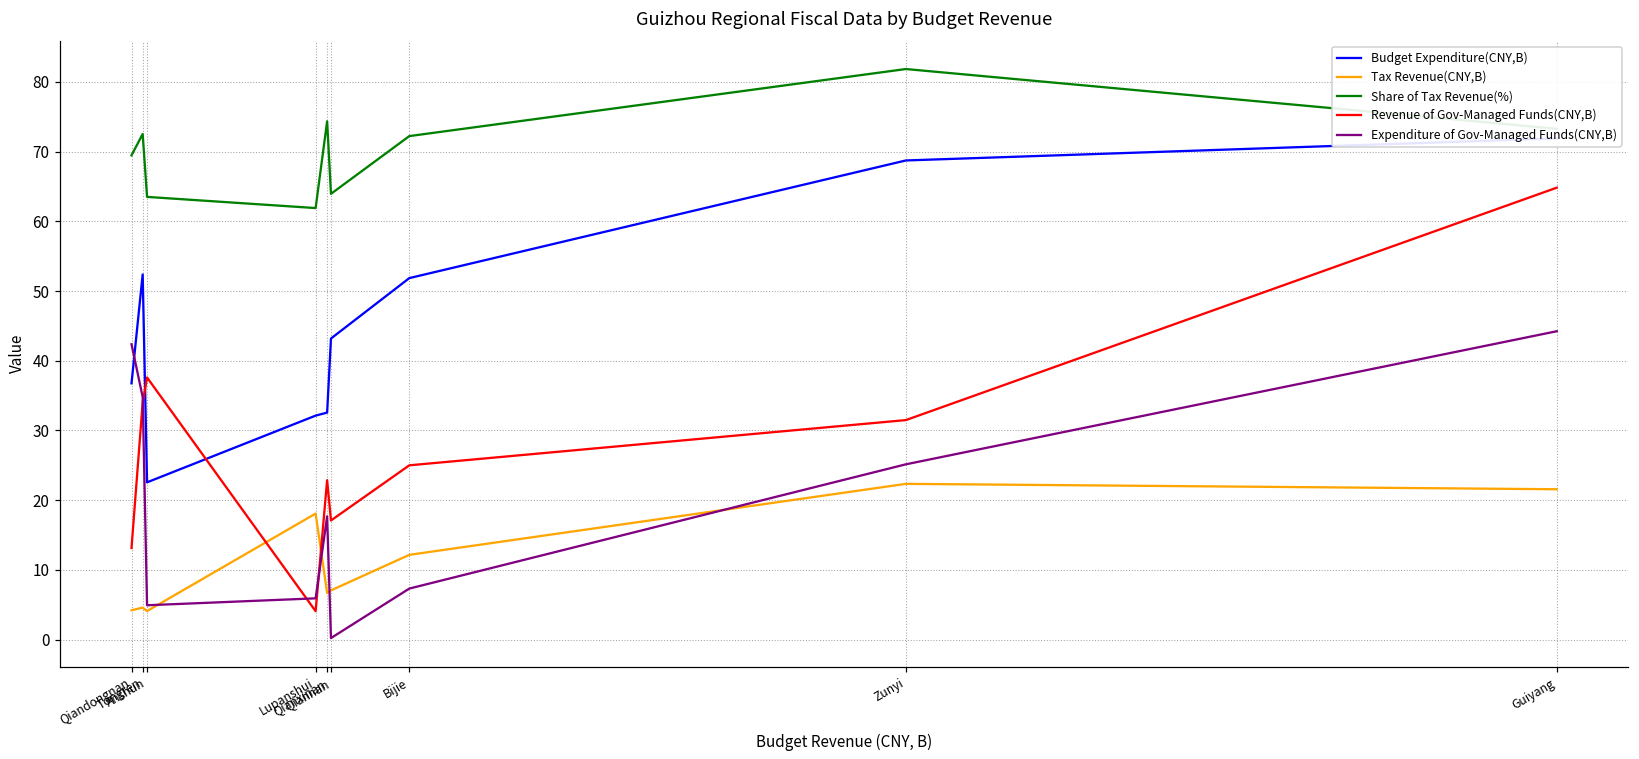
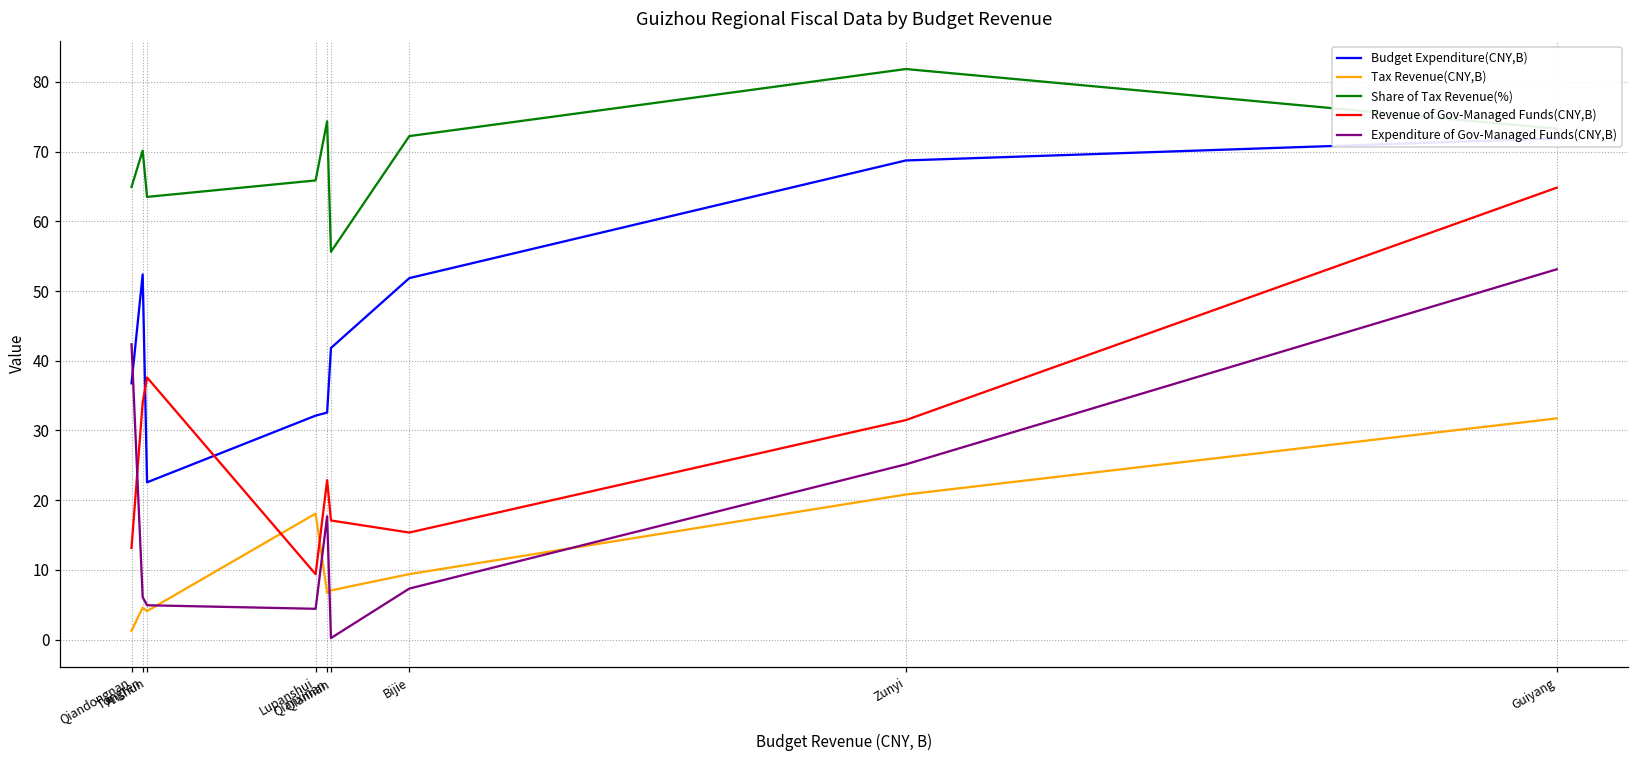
  {
    "Budget Expenditure(CNY,B)": {
      "Qiandongnan": 37,
      "Tongren": 52,
      "Anshun": 23,
      "Lupanshui": 32,
      "Qianxinan": 33,
-     "Qiannan": 43,
+     "Qiannan": 42,
      "Bijie": 52,
      "Zunyi": 69
    },
    "Tax Revenue(CNY,B)": {
-     "Qiandongnan": 4,
+     "Qiandongnan": 1,
      "Tongren": 5,
      "Anshun": 4,
      "Lupanshui": 18,
      "Qianxinan": 7,
      "Qiannan": 7,
-     "Bijie": 12,
-     "Zunyi": 22,
-     "Guiyang": 22
+     "Bijie": 9,
+     "Zunyi": 21,
+     "Guiyang": 32
    },
    "Share of Tax Revenue(%)": {
-     "Qiandongnan": 69,
-     "Tongren": 73,
+     "Qiandongnan": 65,
+     "Tongren": 70,
      "Anshun": 63,
-     "Lupanshui": 62,
+     "Lupanshui": 66,
      "Qianxinan": 74,
-     "Qiannan": 64,
+     "Qiannan": 56,
      "Bijie": 72,
      "Zunyi": 82
    },
    "Revenue of Gov-Managed Funds(CNY,B)": {
      "Qiandongnan": 13,
      "Tongren": 34,
      "Anshun": 38,
-     "Lupanshui": 4,
+     "Lupanshui": 9,
      "Qianxinan": 23,
      "Qiannan": 17,
-     "Bijie": 25,
+     "Bijie": 15,
      "Zunyi": 31,
      "Guiyang": 65
    },
    "Expenditure of Gov-Managed Funds(CNY,B)": {
      "Qiandongnan": 42,
-     "Tongren": 35,
+     "Tongren": 6,
      "Anshun": 5,
-     "Lupanshui": 6,
+     "Lupanshui": 4,
      "Qianxinan": 18,
      "Qiannan": 0,
      "Bijie": 7,
      "Zunyi": 25,
-     "Guiyang": 44
+     "Guiyang": 53
    }
  }
